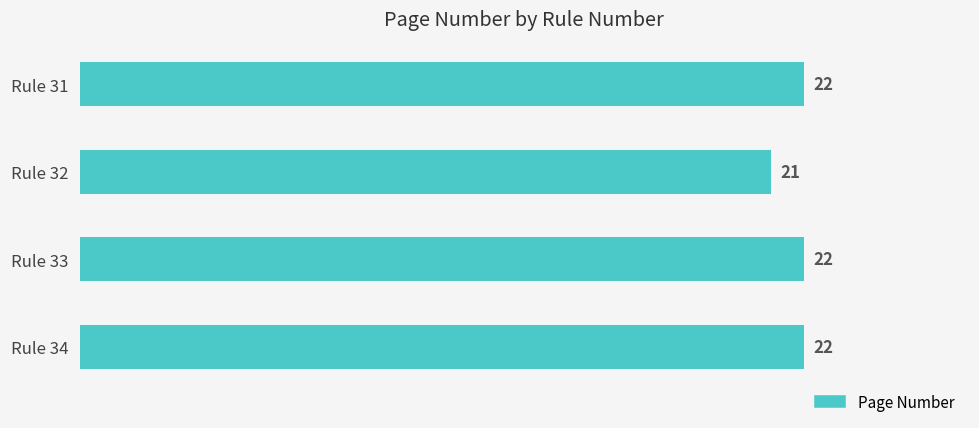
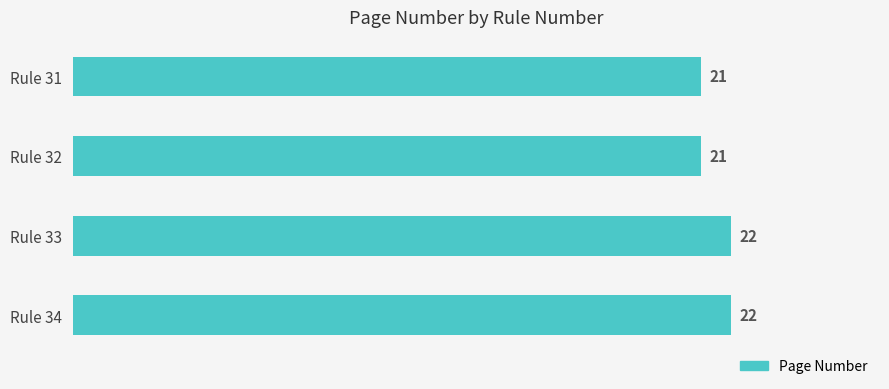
  {
-   "Rule 31": 22,
+   "Rule 31": 21,
    "Rule 32": 21,
    "Rule 33": 22,
    "Rule 34": 22
  }
